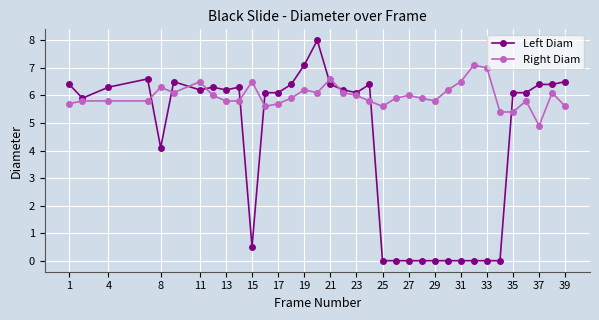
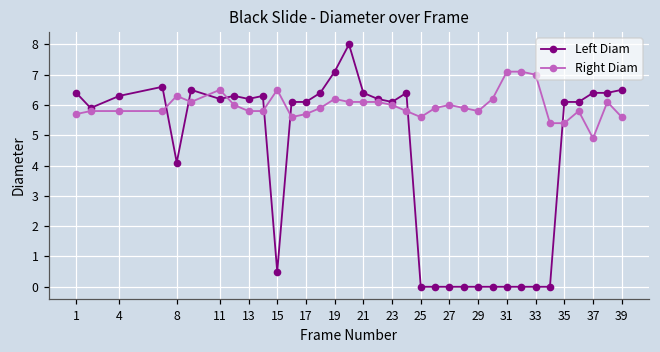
  {
    "Left Diam": {
      "1": 6.4,
      "4": 6.3,
      "8": 4.1,
      "11": 6.2,
      "13": 6.2,
      "15": 0.5,
      "17": 6.1,
      "19": 7.1,
      "21": 6.4,
      "23": 6.1,
      "25": 0.0,
      "27": 0.0,
      "29": 0.0,
      "31": 0.0,
      "33": 0.0,
      "35": 6.1,
      "37": 6.4,
      "39": 6.5
    },
    "Right Diam": {
      "1": 5.7,
      "4": 5.8,
      "8": 6.3,
      "11": 6.5,
      "13": 5.8,
      "15": 6.5,
      "17": 5.7,
      "19": 6.2,
-     "21": 6.6,
+     "21": 6.1,
      "23": 6.0,
      "25": 5.6,
      "27": 6.0,
      "29": 5.8,
-     "31": 6.5,
+     "31": 7.1,
      "33": 7.0,
      "35": 5.4,
      "37": 4.9,
      "39": 5.6
    }
  }
